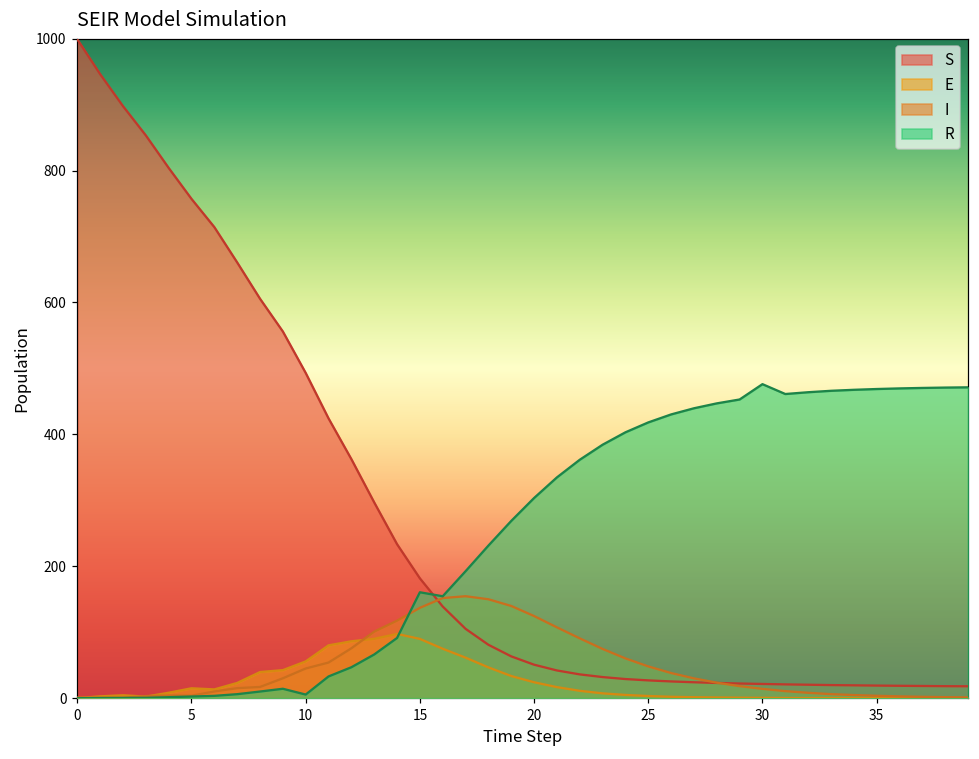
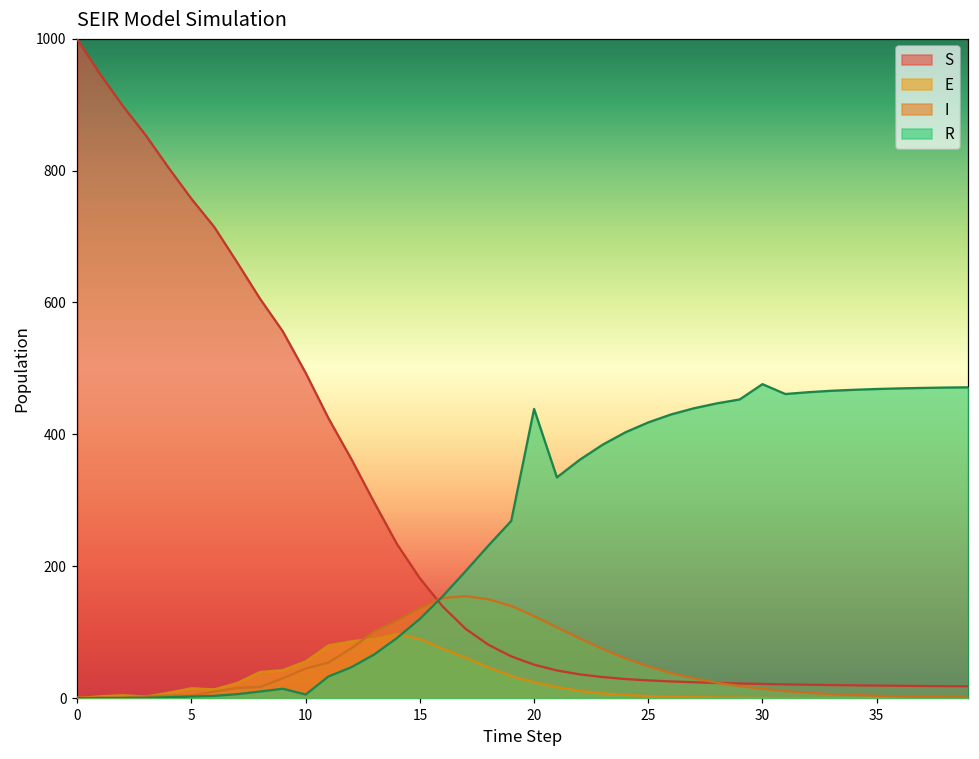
  {
    "R": {
      "10": 10,
-     "15": 160,
-     "20": 300,
+     "15": 120,
+     "20": 440,
      "25": 420,
      "30": 480,
      "35": 470
    }
  }
